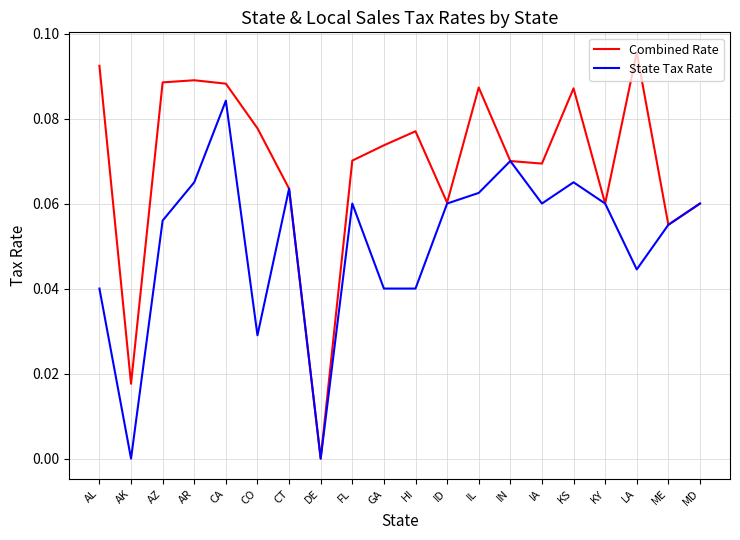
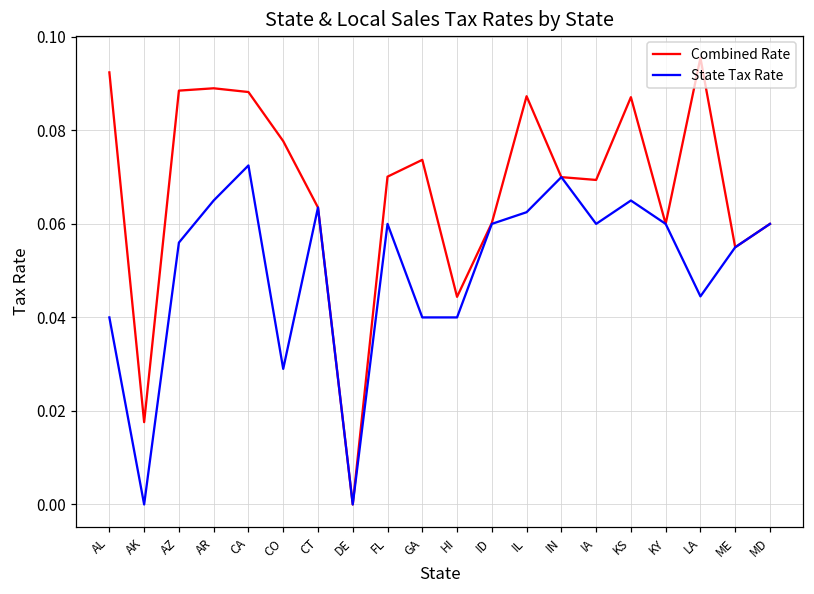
  {
    "Combined Rate": {
      "AL": 0.092,
      "AK": 0.018,
      "AZ": 0.089,
      "AR": 0.089,
      "CA": 0.088,
      "CO": 0.078,
      "FL": 0.070,
      "GA": 0.074,
-     "HI": 0.077,
+     "HI": 0.044,
      "IL": 0.087,
      "IA": 0.069,
      "KS": 0.087
    },
    "State Tax Rate": {
      "AL": 0.040,
      "AK": 0.000,
      "AZ": 0.056,
      "AR": 0.065,
-     "CA": 0.084,
+     "CA": 0.073,
      "CO": 0.029,
      "FL": 0.060,
      "GA": 0.040,
      "HI": 0.040,
      "IL": 0.063,
      "IA": 0.060,
      "KS": 0.065,
      "LA": 0.045
    }
  }
